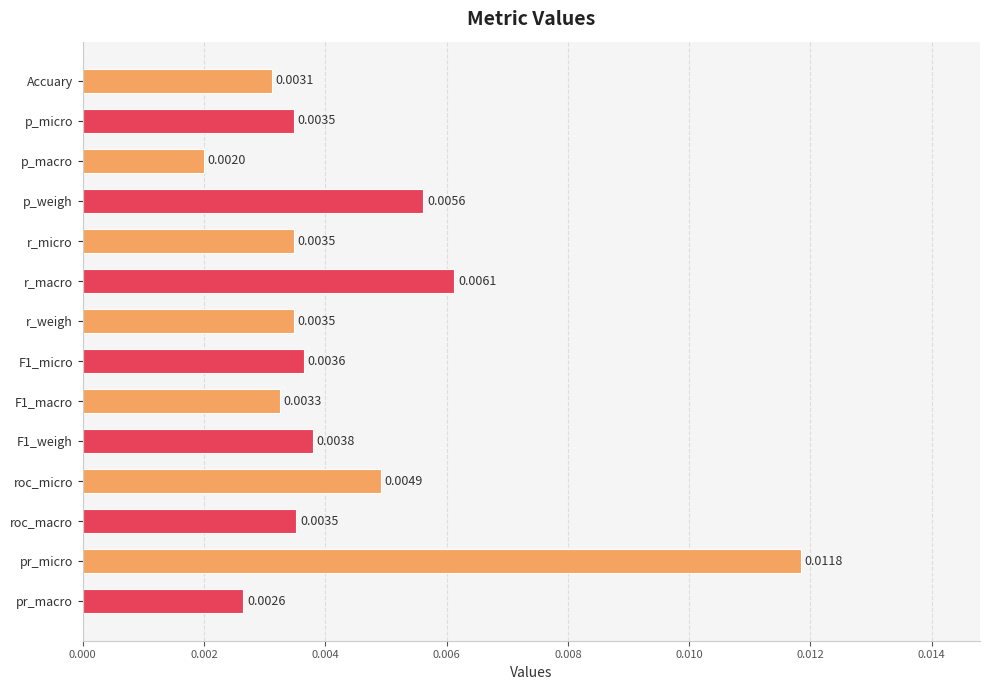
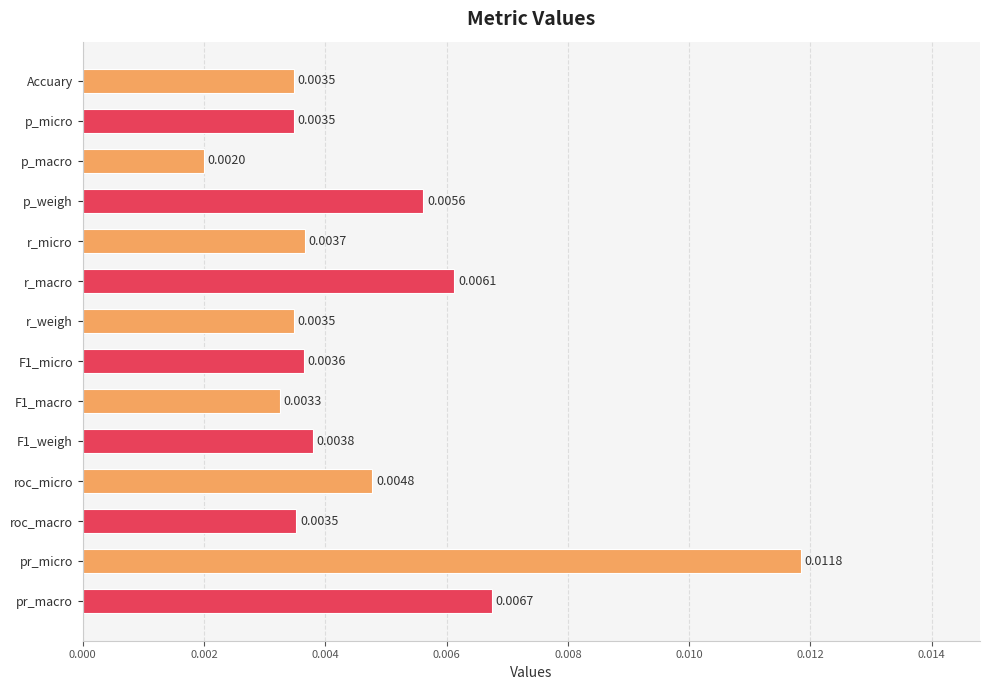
  {
-   "Accuary": 0.0031,
+   "Accuary": 0.0035,
    "p_micro": 0.0035,
    "p_macro": 0.0020,
    "p_weigh": 0.0056,
-   "r_micro": 0.0035,
+   "r_micro": 0.0037,
    "r_macro": 0.0061,
    "r_weigh": 0.0035,
    "F1_micro": 0.0036,
    "F1_macro": 0.0033,
    "F1_weigh": 0.0038,
-   "roc_micro": 0.0049,
+   "roc_micro": 0.0048,
    "roc_macro": 0.0035,
    "pr_micro": 0.0118,
-   "pr_macro": 0.0026
+   "pr_macro": 0.0067
  }
